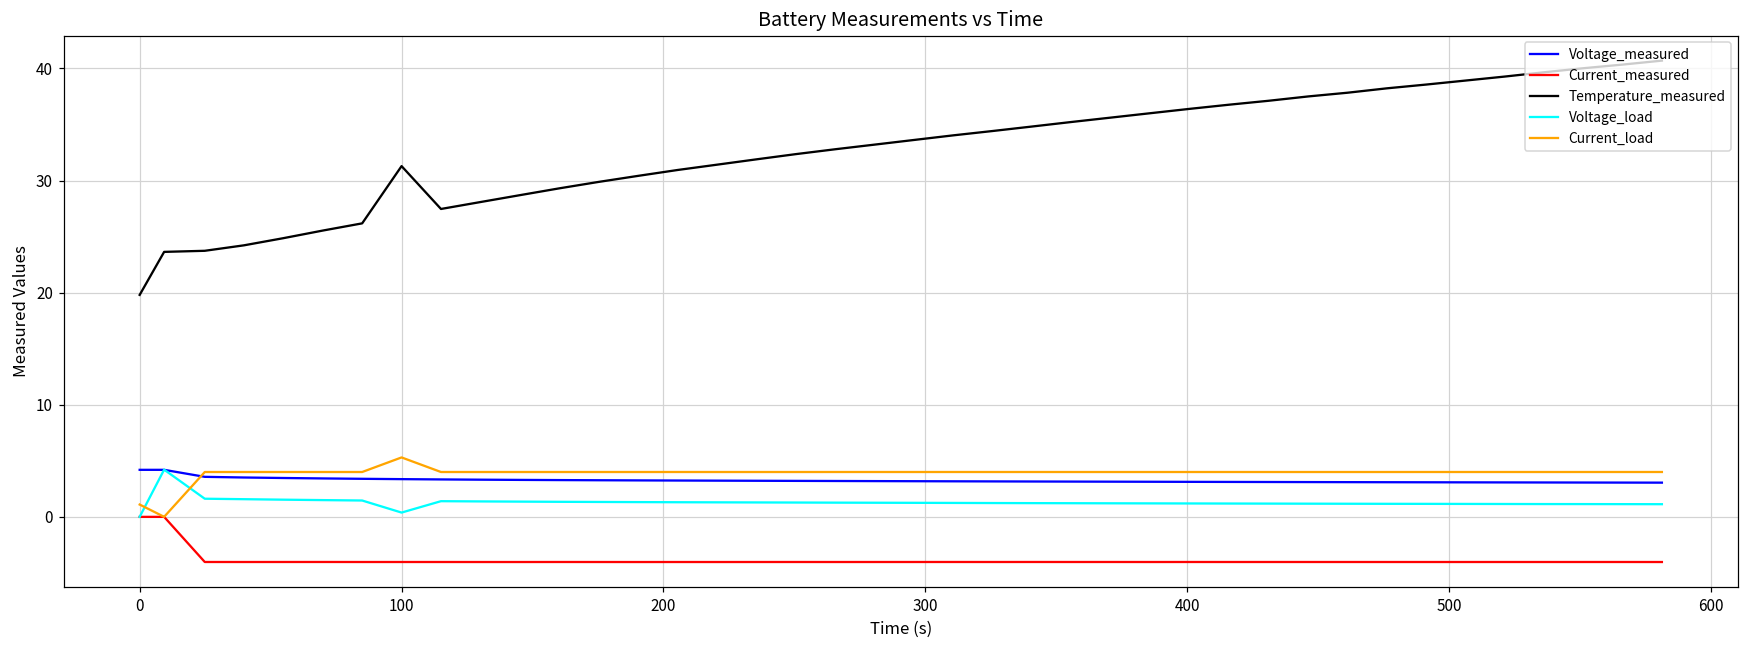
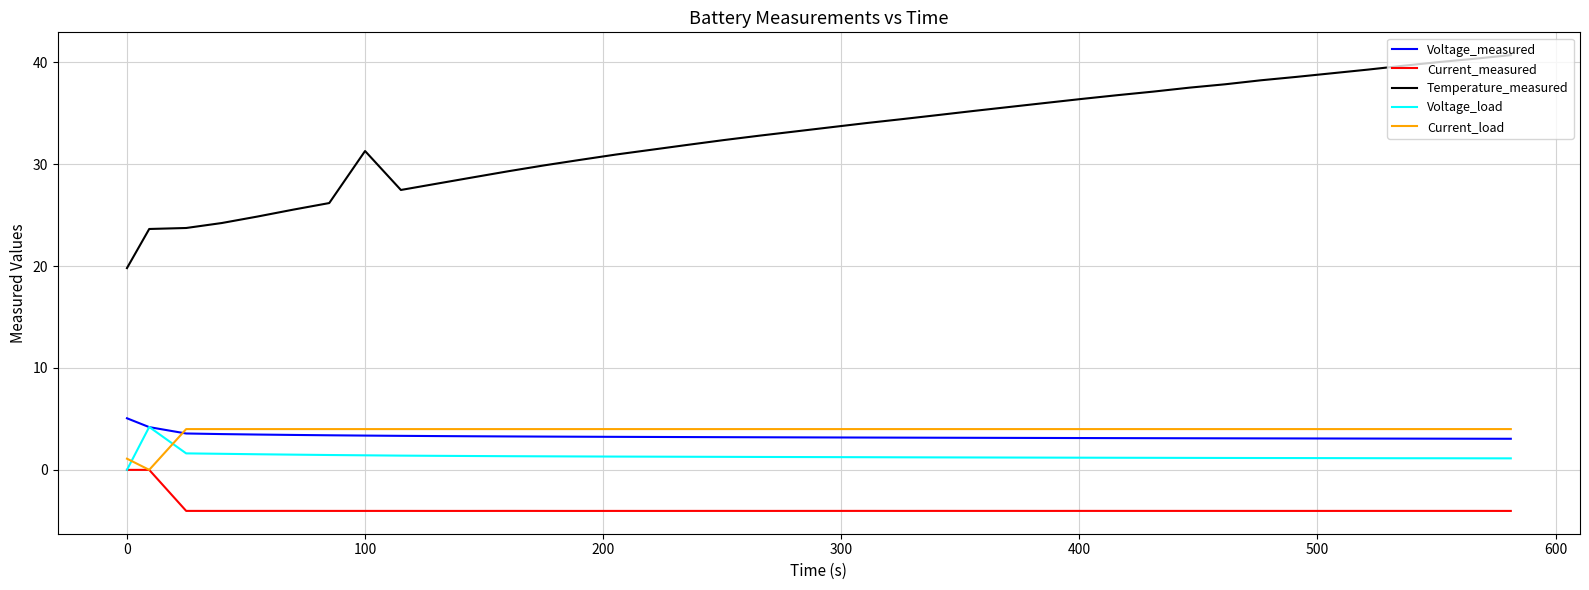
  {
    "Voltage_measured": {
-     "0": 4.2,
+     "0": 5.1,
      "100": 3.4
    },
    "Current_measured": {
      "100": -4.0
    },
    "Temperature_measured": {
      "0": 19.8,
      "100": 31.3
    },
    "Voltage_load": {
-     "100": 0.4
+     "100": 1.4
    },
    "Current_load": {
      "0": 1.1,
-     "100": 5.3
+     "100": 4.0
    }
  }
